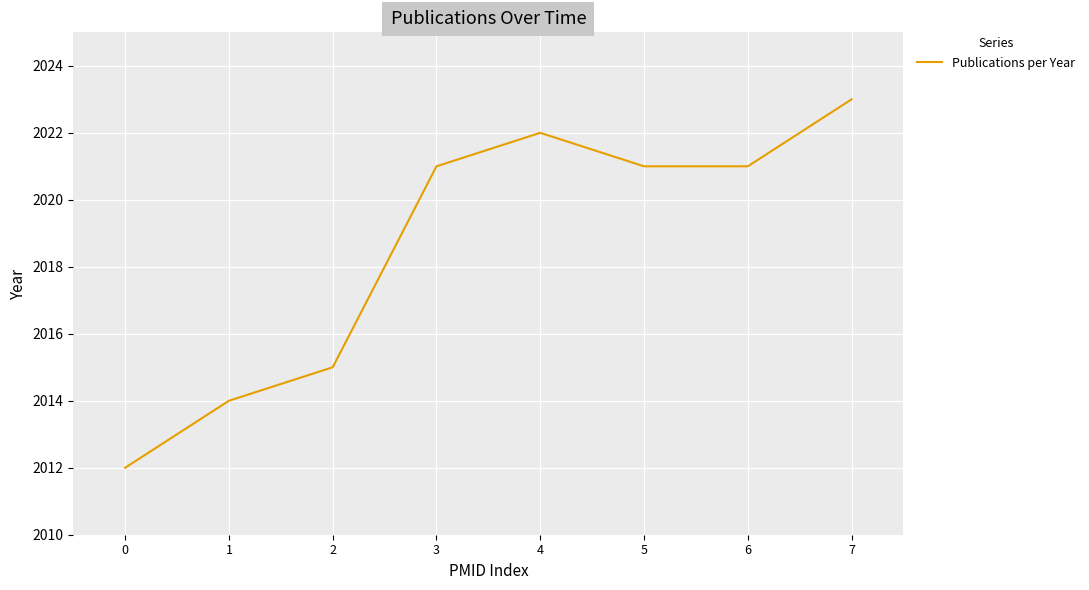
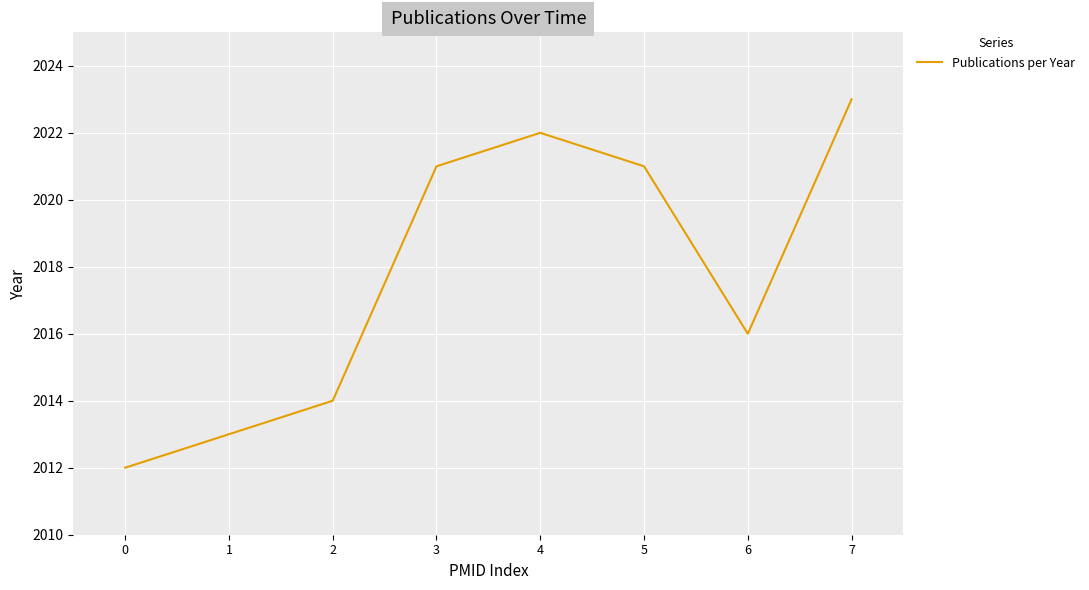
  {
    "0": 2012,
-   "1": 2014,
-   "2": 2015,
+   "1": 2013,
+   "2": 2014,
    "3": 2021,
    "4": 2022,
    "5": 2021,
-   "6": 2021,
+   "6": 2016,
    "7": 2023
  }
